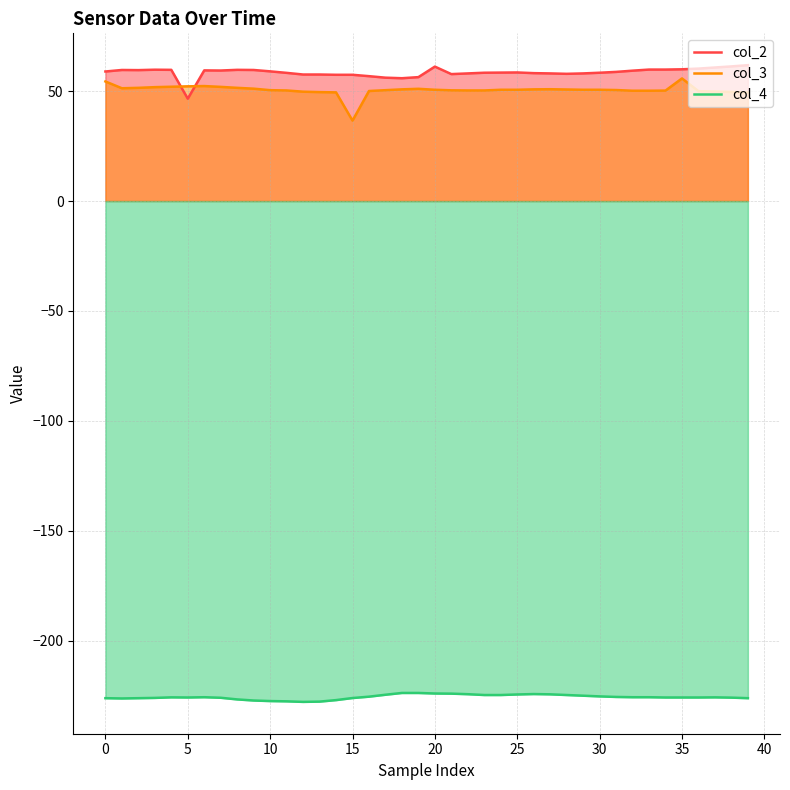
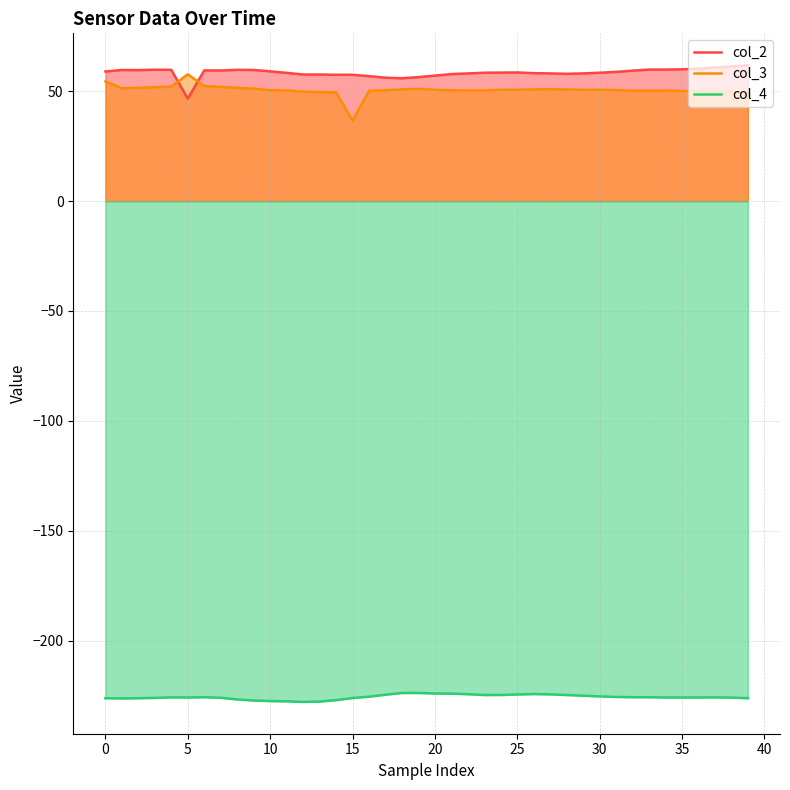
  {
    "col_2": {
      "0": 59,
      "5": 47,
      "10": 59,
      "15": 57,
-     "20": 61,
+     "20": 57,
      "25": 59,
      "30": 58,
      "35": 60
    },
    "col_3": {
      "0": 54,
-     "5": 52,
+     "5": 58,
      "10": 50,
      "15": 37,
      "20": 51,
      "25": 51,
      "30": 51,
-     "35": 56
+     "35": 50
    }
  }
